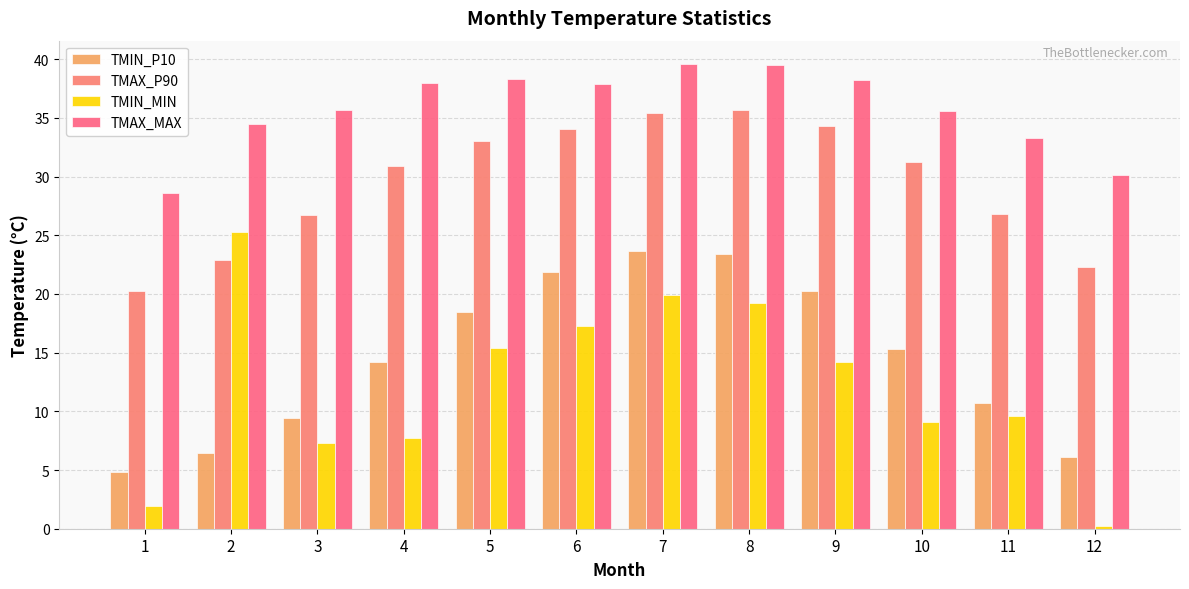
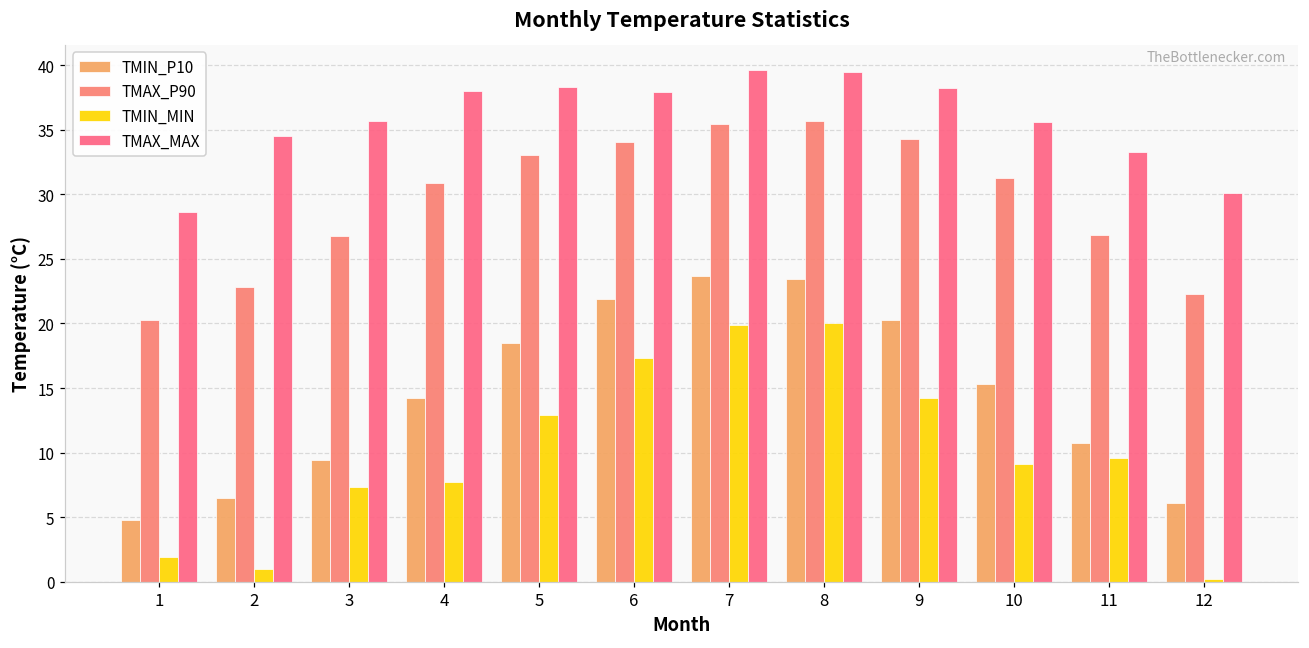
  {
    "TMIN_MIN": {
      "1": 1.9,
-     "2": 25.3,
+     "2": 1.0,
      "3": 7.3,
      "4": 7.7,
-     "5": 15.4,
+     "5": 12.9,
      "6": 17.3,
      "7": 19.9,
-     "8": 19.2,
+     "8": 20.0,
      "9": 14.2,
      "10": 9.1,
      "11": 9.6
    }
  }
